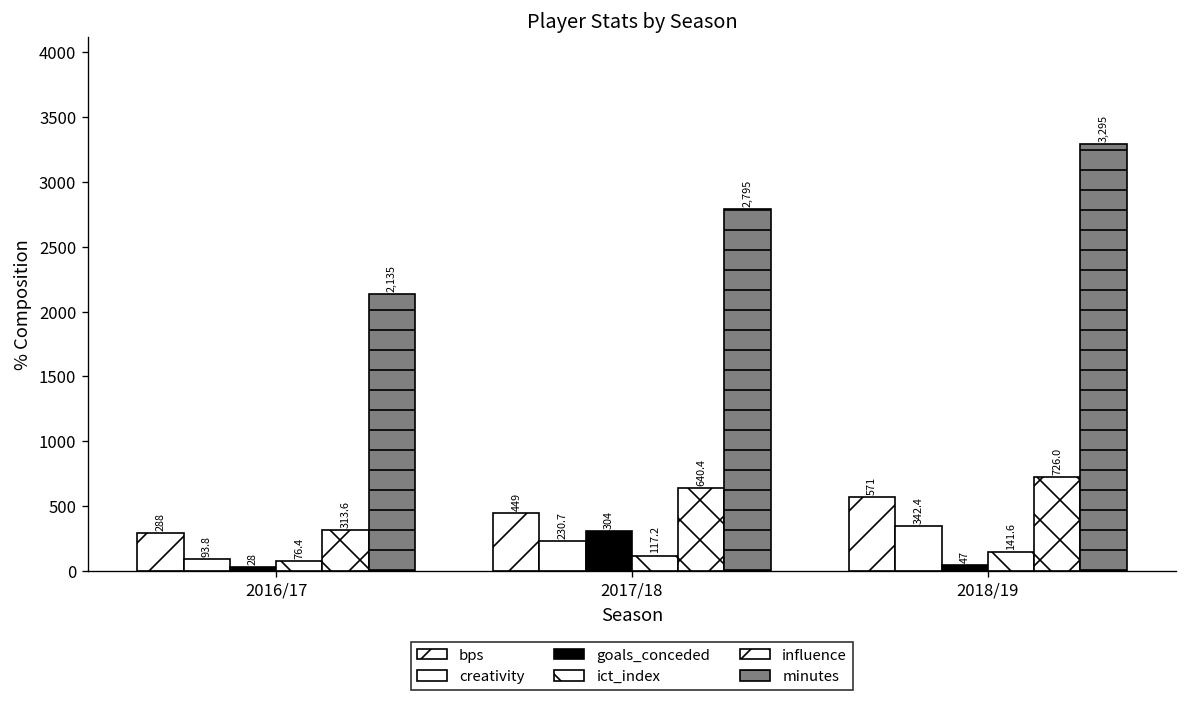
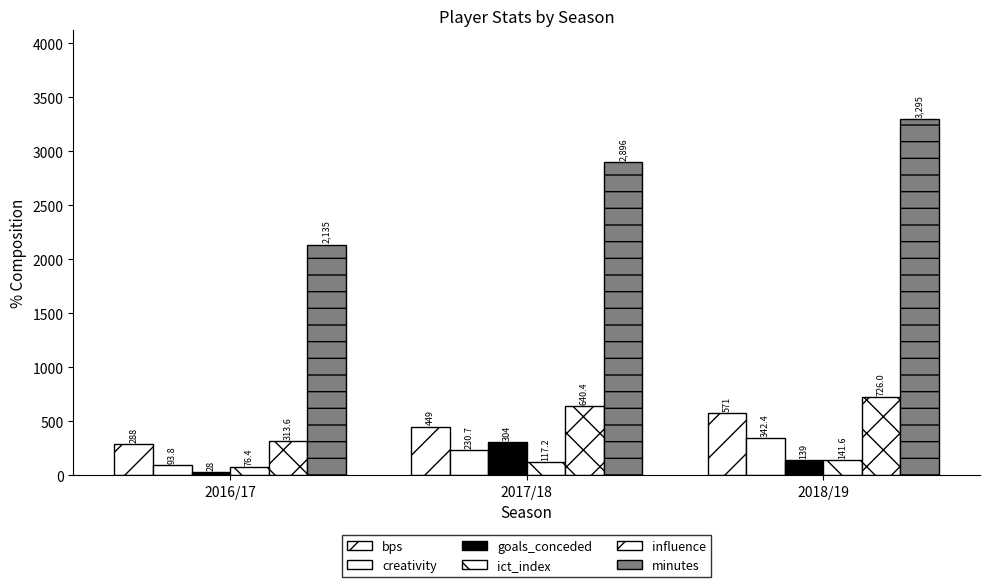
  {
    "goals_conceded": {
      "2016/17": "28",
      "2017/18": "304",
-     "2018/19": "47"
+     "2018/19": "139"
    },
    "minutes": {
      "2016/17": "2,135",
-     "2017/18": "2,795",
+     "2017/18": "2,896",
      "2018/19": "3,295"
    }
  }
